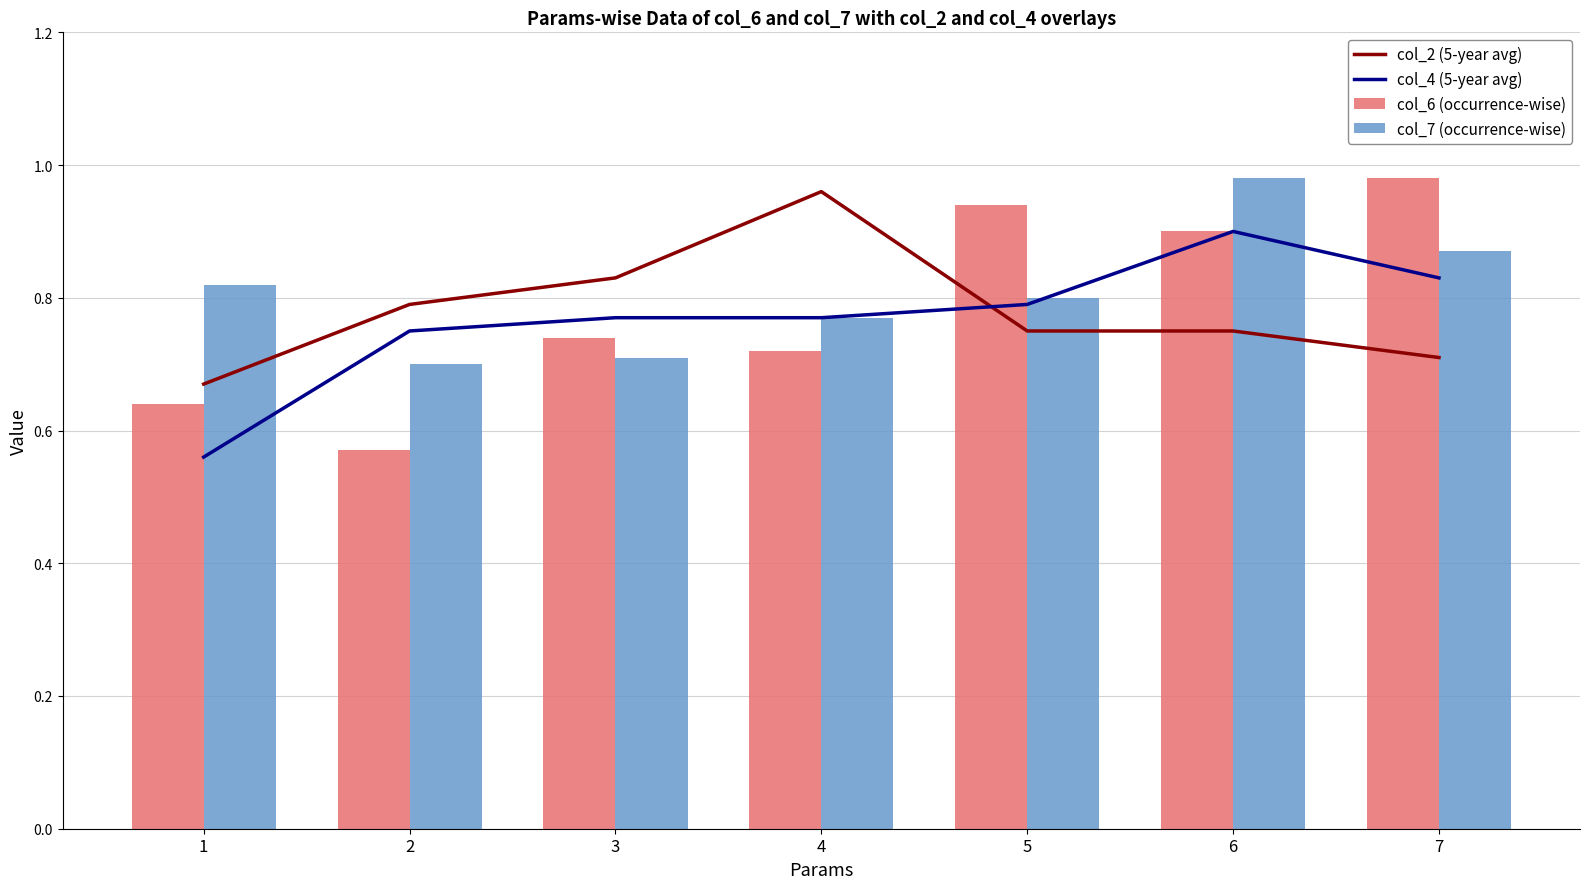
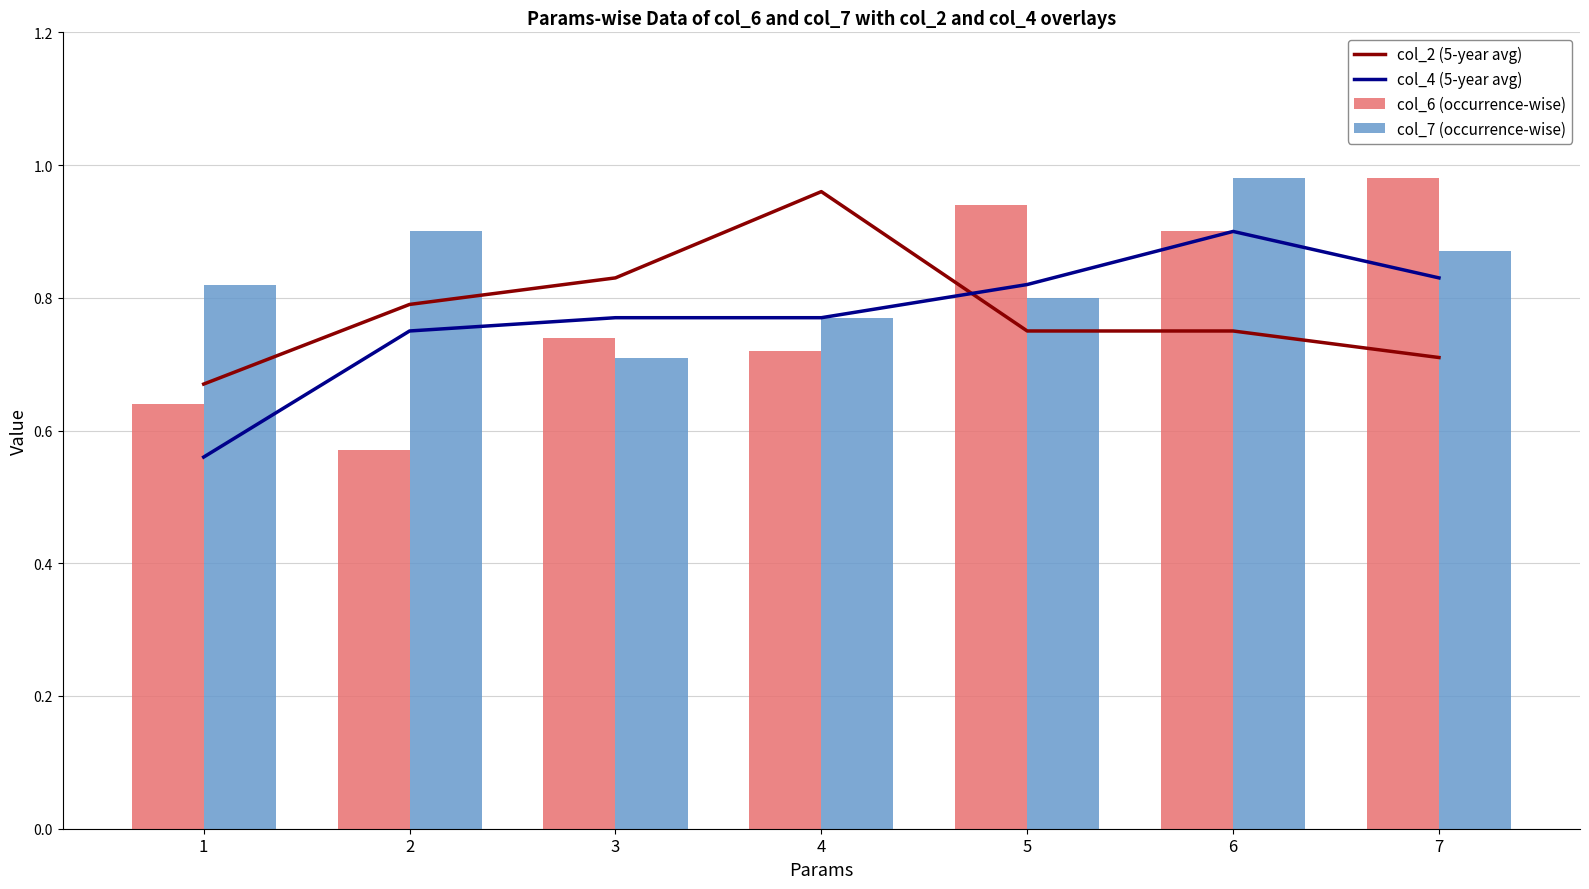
  {
    "col_6 (occurrence-wise)": {
      "1": 0.64,
      "2": 0.57,
      "3": 0.74,
      "4": 0.72,
      "5": 0.94,
      "6": 0.90,
      "7": 0.98
    },
    "col_2 (5-year avg)": {
      "1": 0.67,
      "2": 0.79,
      "3": 0.83,
      "4": 0.96,
      "5": 0.75,
      "6": 0.75,
      "7": 0.71
    },
    "col_4 (5-year avg)": {
      "1": 0.56,
      "2": 0.75,
      "3": 0.77,
      "4": 0.77,
-     "5": 0.79,
+     "5": 0.82,
      "6": 0.90,
      "7": 0.83
    },
    "col_7 (occurrence-wise)": {
      "1": 0.82,
-     "2": 0.7,
+     "2": 0.9,
      "3": 0.71,
      "4": 0.77,
      "5": 0.8,
      "6": 0.98,
      "7": 0.87
    }
  }
